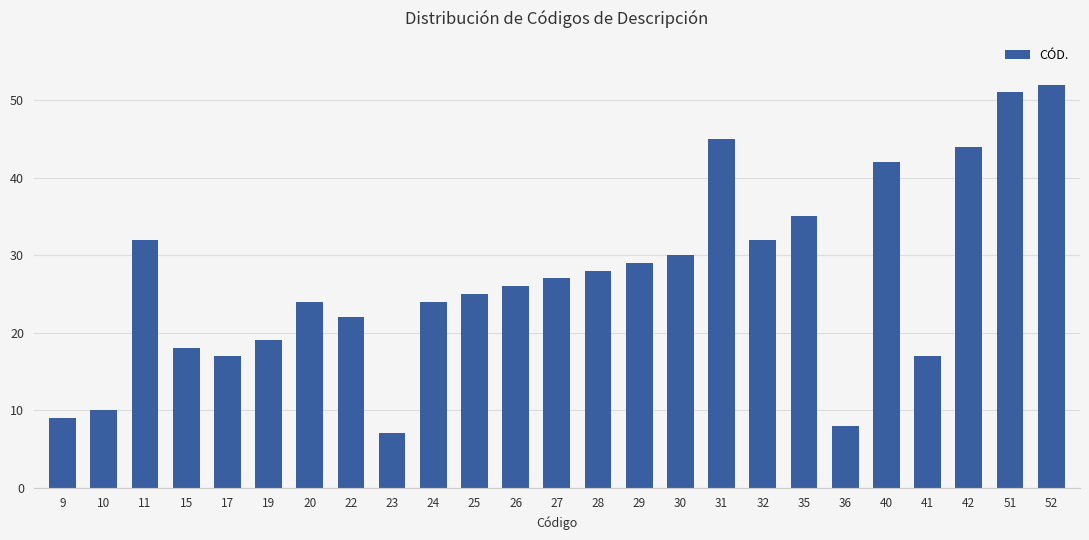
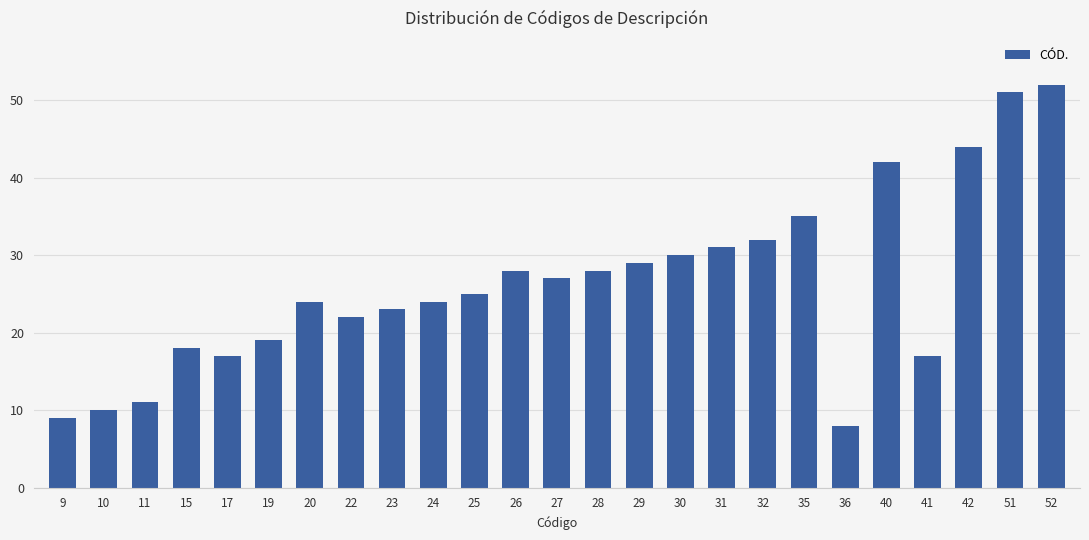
  {
    "9": 9,
    "10": 10,
-   "11": 32,
+   "11": 11,
    "15": 18,
    "17": 17,
    "19": 19,
    "20": 24,
    "22": 22,
-   "23": 7,
+   "23": 23,
    "24": 24,
    "25": 25,
-   "26": 26,
+   "26": 28,
    "27": 27,
    "28": 28,
    "29": 29,
    "30": 30,
-   "31": 45,
+   "31": 31,
    "32": 32,
    "35": 35,
    "36": 8,
    "40": 42,
    "41": 17,
    "42": 44,
    "51": 51,
    "52": 52
  }
